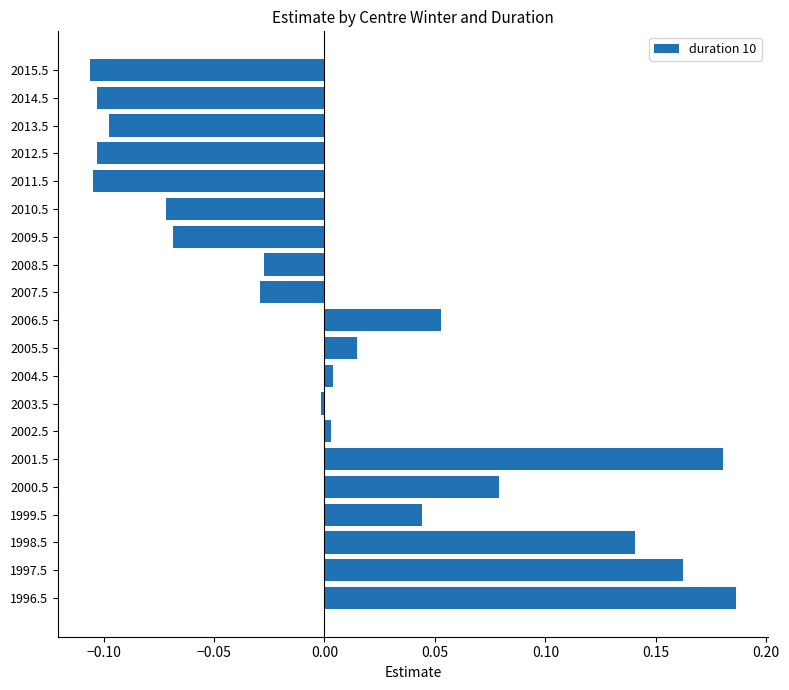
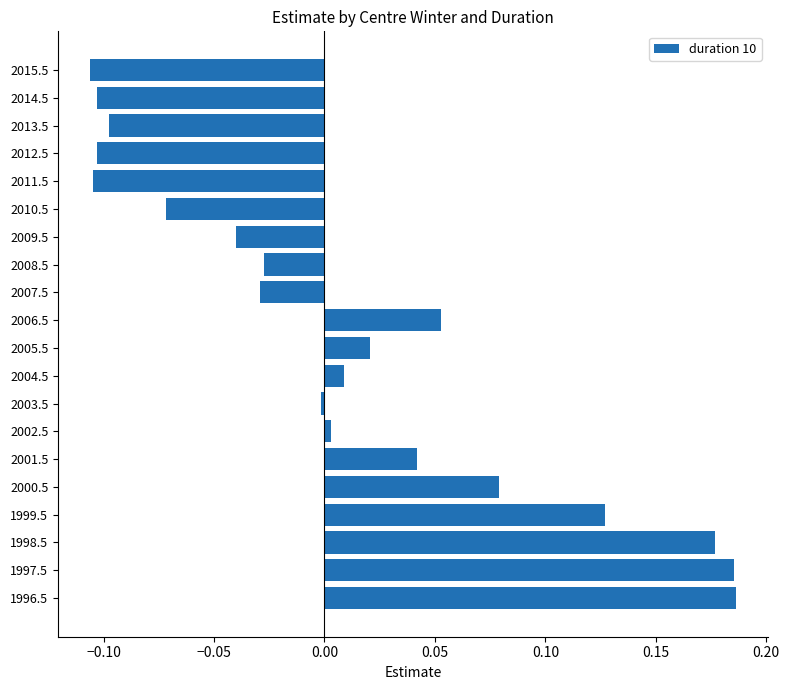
  {
    "2015.5": -0.106,
    "2014.5": -0.103,
    "2013.5": -0.098,
    "2012.5": -0.103,
    "2011.5": -0.105,
    "2010.5": -0.072,
-   "2009.5": -0.068,
+   "2009.5": -0.040,
    "2008.5": -0.027,
    "2007.5": -0.029,
    "2006.5": 0.053,
-   "2005.5": 0.015,
-   "2004.5": 0.004,
+   "2005.5": 0.021,
+   "2004.5": 0.009,
    "2003.5": -0.002,
    "2002.5": 0.003,
-   "2001.5": 0.180,
+   "2001.5": 0.042,
    "2000.5": 0.079,
-   "1999.5": 0.044,
-   "1998.5": 0.141,
-   "1997.5": 0.162,
+   "1999.5": 0.127,
+   "1998.5": 0.177,
+   "1997.5": 0.186,
    "1996.5": 0.186
  }
